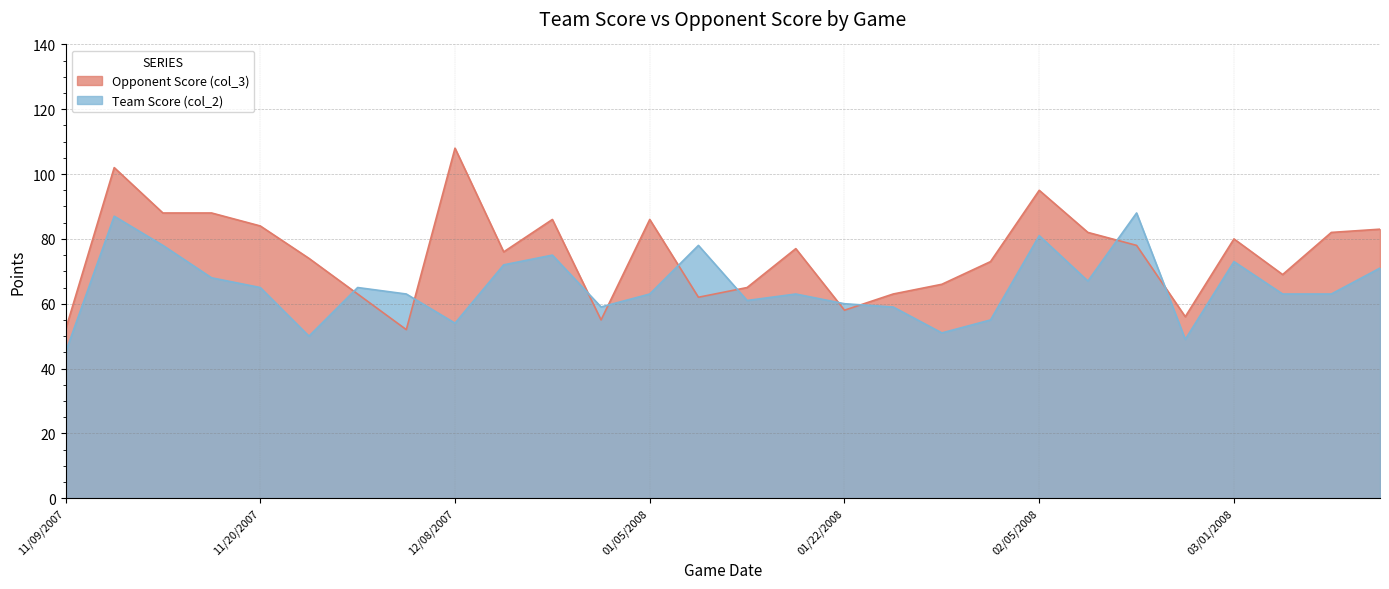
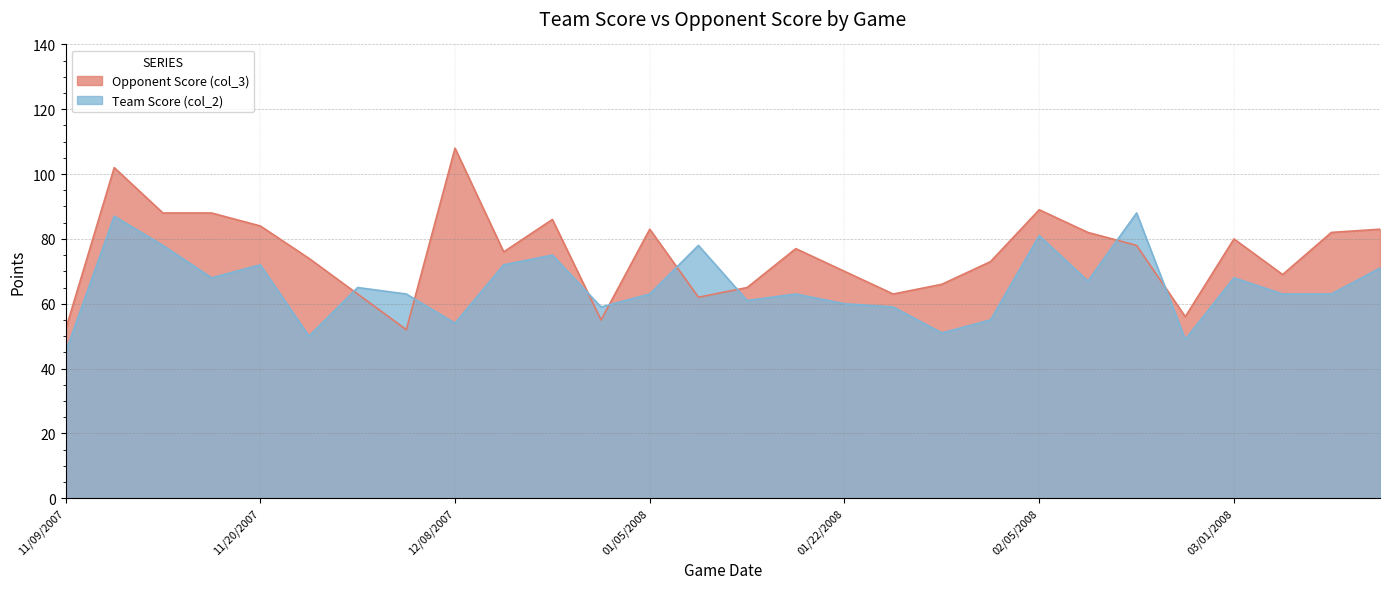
  {
    "Opponent Score (col_3)": {
      "11/09/2007": 52,
      "11/20/2007": 84,
      "12/08/2007": 108,
-     "01/05/2008": 86,
-     "01/22/2008": 58,
-     "02/05/2008": 95,
+     "01/05/2008": 83,
+     "01/22/2008": 70,
+     "02/05/2008": 89,
      "03/01/2008": 80
    },
    "Team Score (col_2)": {
      "11/09/2007": 45,
-     "11/20/2007": 65,
+     "11/20/2007": 72,
      "12/08/2007": 54,
      "01/05/2008": 63,
      "01/22/2008": 60,
      "02/05/2008": 81,
-     "03/01/2008": 73
+     "03/01/2008": 68
    }
  }
